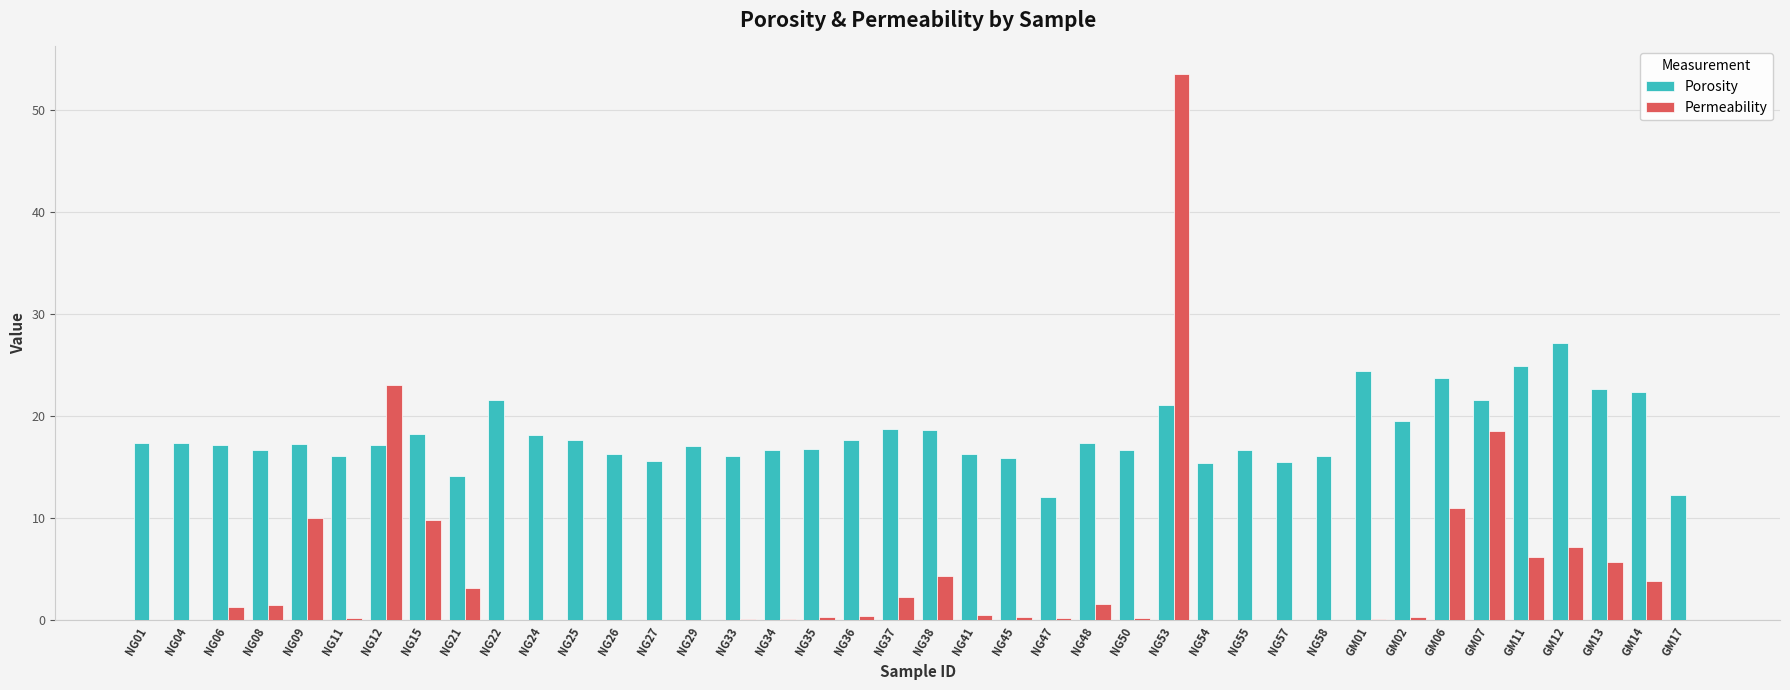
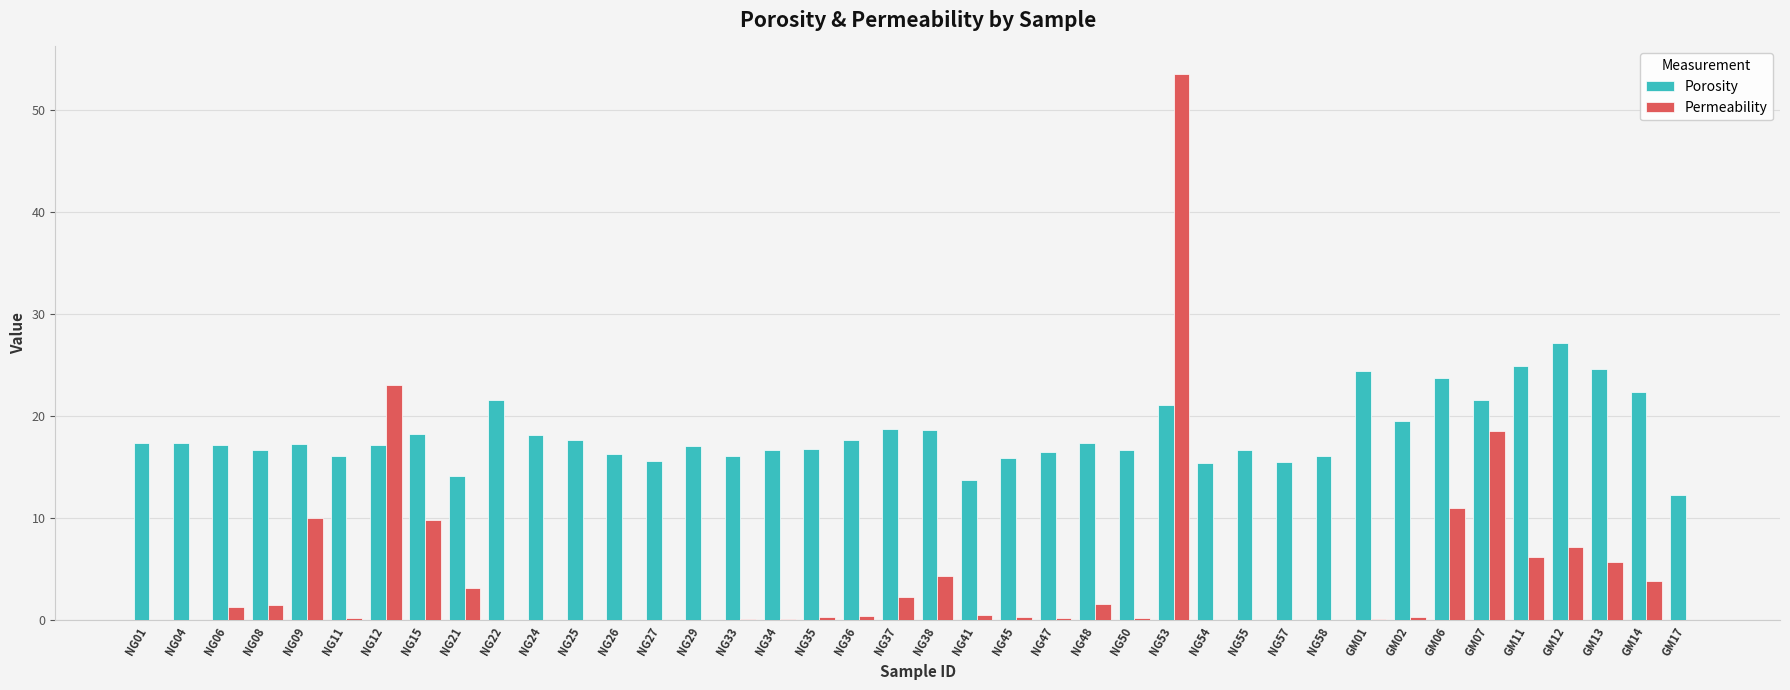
  {
    "Porosity": {
      "NG01": 17.4,
      "NG04": 17.4,
      "NG06": 17.1,
      "NG08": 16.7,
      "NG09": 17.2,
      "NG11": 16.1,
      "NG12": 17.2,
      "NG15": 18.2,
      "NG21": 14.2,
      "NG22": 21.5,
      "NG24": 18.1,
      "NG25": 17.6,
      "NG26": 16.3,
      "NG27": 15.6,
      "NG29": 17.1,
      "NG33": 16.1,
      "NG34": 16.7,
      "NG35": 16.8,
      "NG36": 17.7,
      "NG37": 18.8,
      "NG38": 18.7,
-     "NG41": 16.3,
+     "NG41": 13.8,
      "NG45": 15.9,
-     "NG47": 12.1,
+     "NG47": 16.5,
      "NG48": 17.3,
      "NG50": 16.7,
      "NG53": 21.1,
      "NG54": 15.4,
      "NG55": 16.7,
      "NG57": 15.6,
      "NG58": 16.1,
      "GM01": 24.4,
      "GM02": 19.5,
      "GM06": 23.7,
      "GM07": 21.6,
      "GM11": 24.9,
      "GM12": 27.2,
-     "GM13": 22.6,
+     "GM13": 24.6,
      "GM14": 22.3,
      "GM17": 12.2
    },
    "Permeability": {
      "NG06": 1.3,
      "NG08": 1.6,
      "NG09": 10.0,
      "NG12": 23.1,
      "NG15": 9.8,
      "NG21": 3.2,
      "NG35": 0.3,
      "NG36": 0.4,
      "NG37": 2.3,
      "NG38": 4.3,
      "NG41": 0.6,
      "NG45": 0.3,
      "NG48": 1.6,
      "NG53": 53.5,
      "GM02": 0.4,
      "GM06": 11.0,
      "GM07": 18.5,
      "GM11": 6.2,
      "GM12": 7.2,
      "GM13": 5.8,
      "GM14": 3.8
    }
  }
